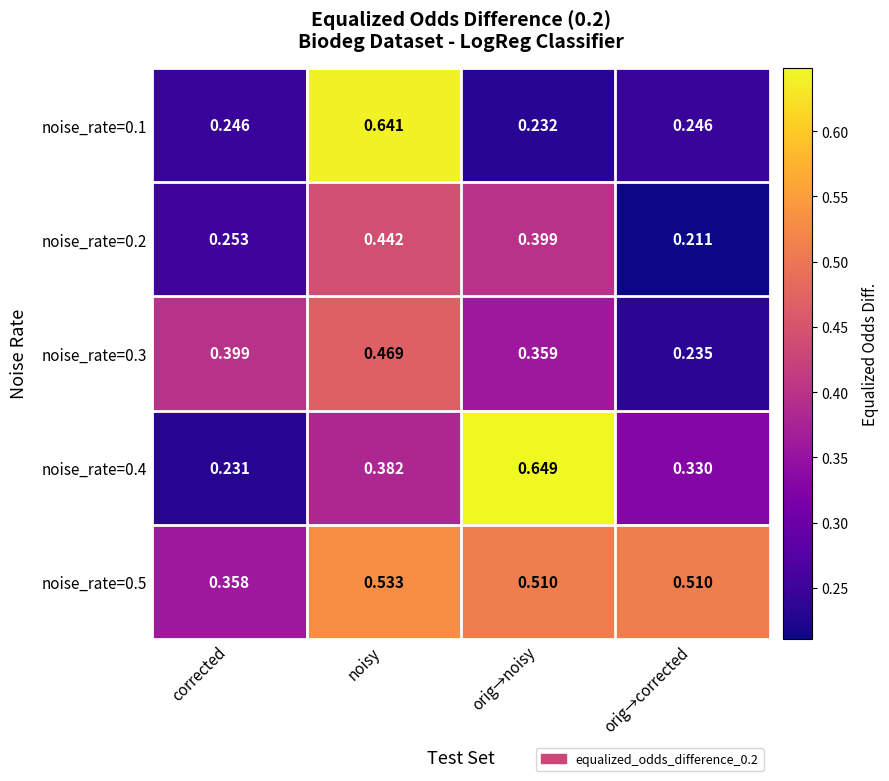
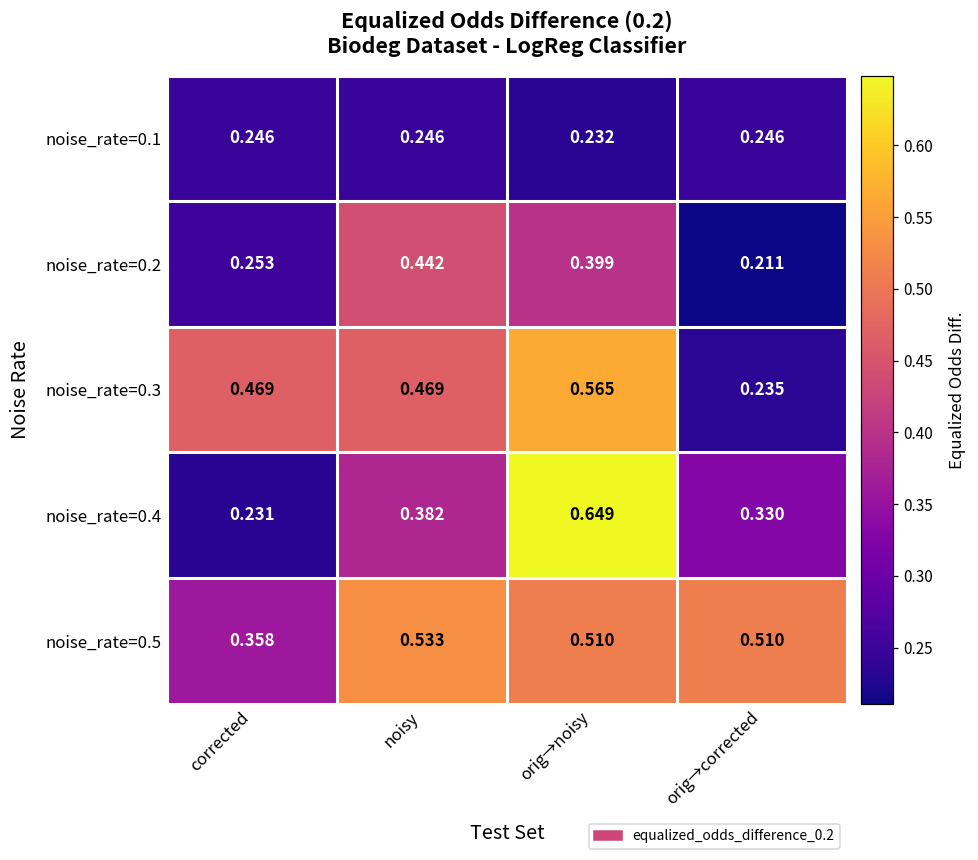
  {
    "noise_rate=0.1": {
      "corrected": 0.246,
-     "noisy": 0.641,
+     "noisy": 0.246,
      "orig→noisy": 0.232,
      "orig→corrected": 0.246
    },
    "noise_rate=0.2": {
      "corrected": 0.253,
      "noisy": 0.442,
      "orig→noisy": 0.399,
      "orig→corrected": 0.211
    },
    "noise_rate=0.3": {
-     "corrected": 0.399,
+     "corrected": 0.469,
      "noisy": 0.469,
-     "orig→noisy": 0.359,
+     "orig→noisy": 0.565,
      "orig→corrected": 0.235
    },
    "noise_rate=0.4": {
      "corrected": 0.231,
      "noisy": 0.382,
      "orig→noisy": 0.649,
      "orig→corrected": 0.330
    },
    "noise_rate=0.5": {
      "corrected": 0.358,
      "noisy": 0.533,
      "orig→noisy": 0.510,
      "orig→corrected": 0.510
    }
  }
